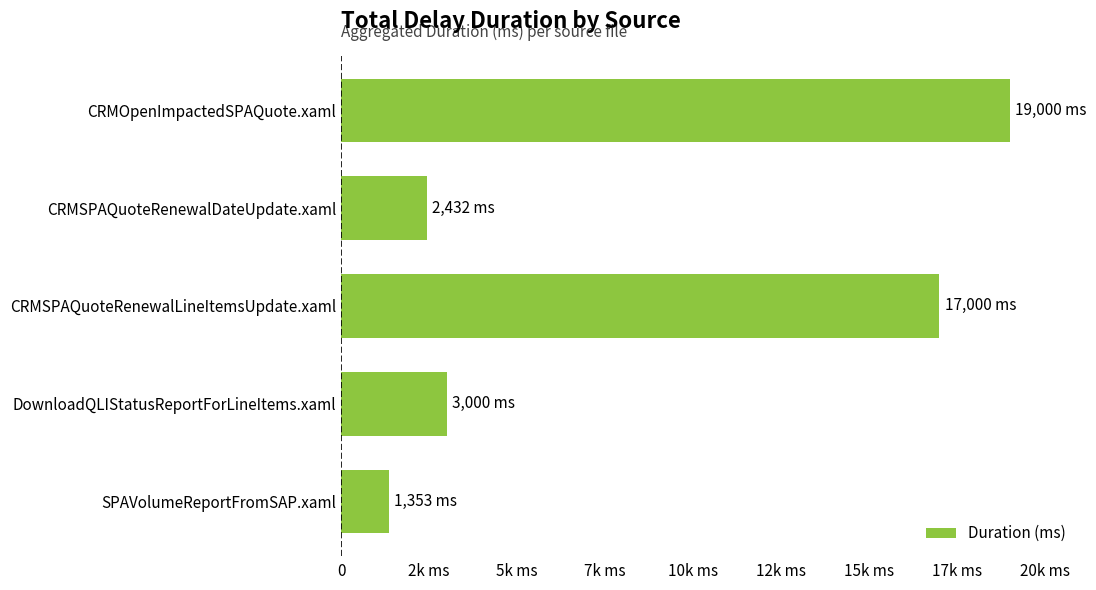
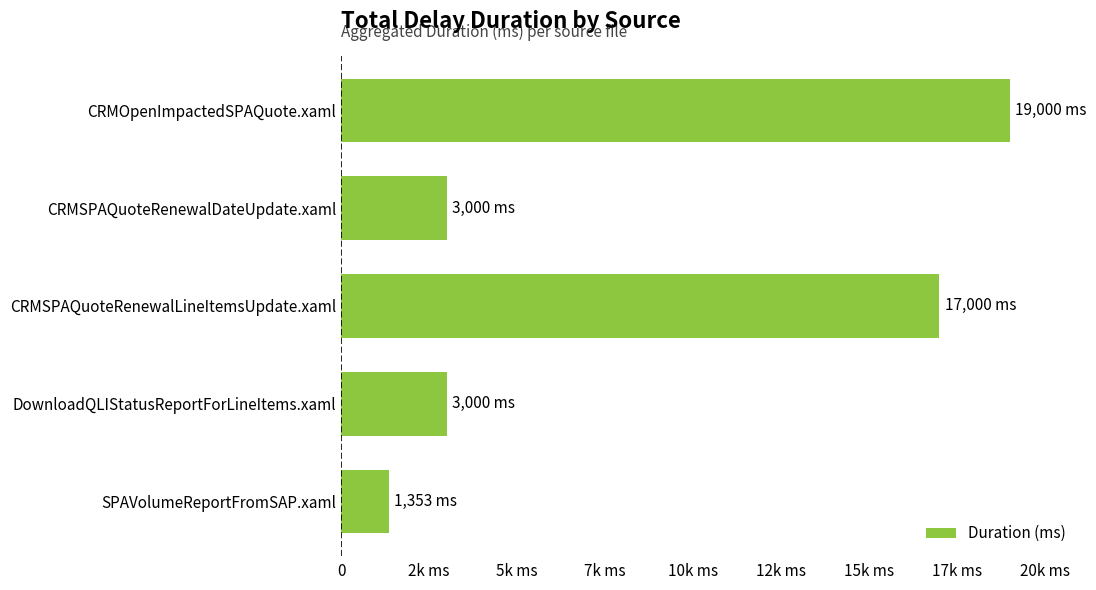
  {
    "CRMOpenImpactedSPAQuote.xaml": "19,000",
-   "CRMSPAQuoteRenewalDateUpdate.xaml": "2,432",
+   "CRMSPAQuoteRenewalDateUpdate.xaml": "3,000",
    "CRMSPAQuoteRenewalLineItemsUpdate.xaml": "17,000",
    "DownloadQLIStatusReportForLineItems.xaml": "3,000",
    "SPAVolumeReportFromSAP.xaml": "1,353"
  }
